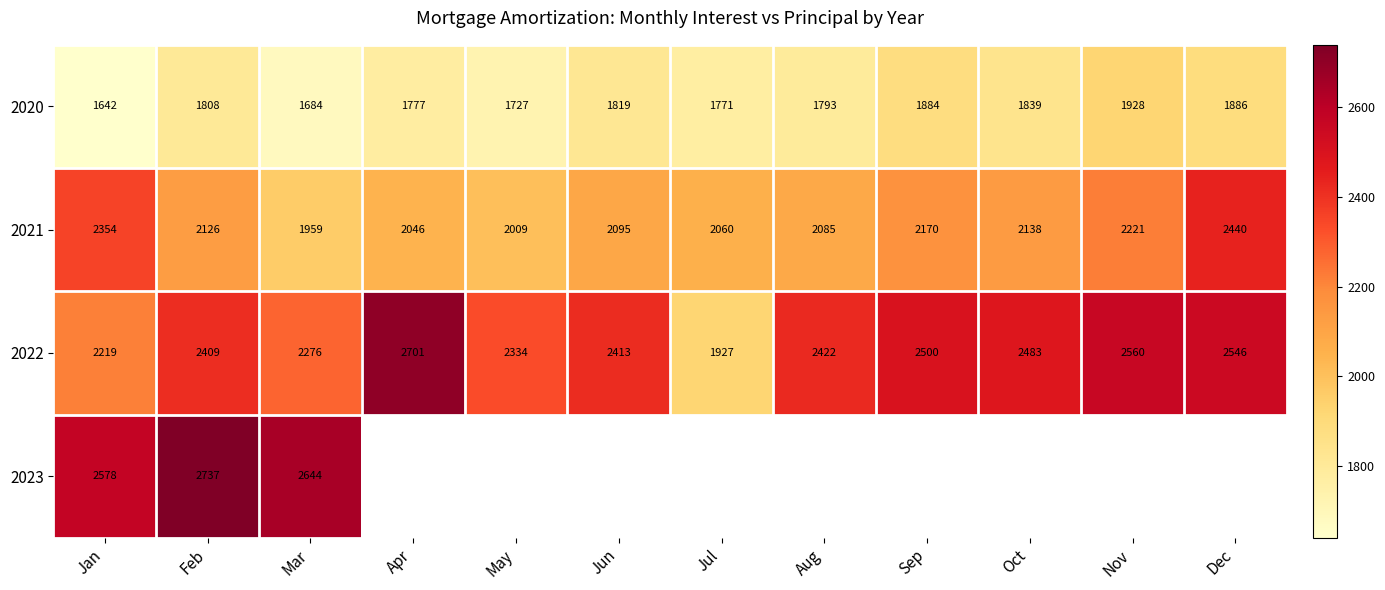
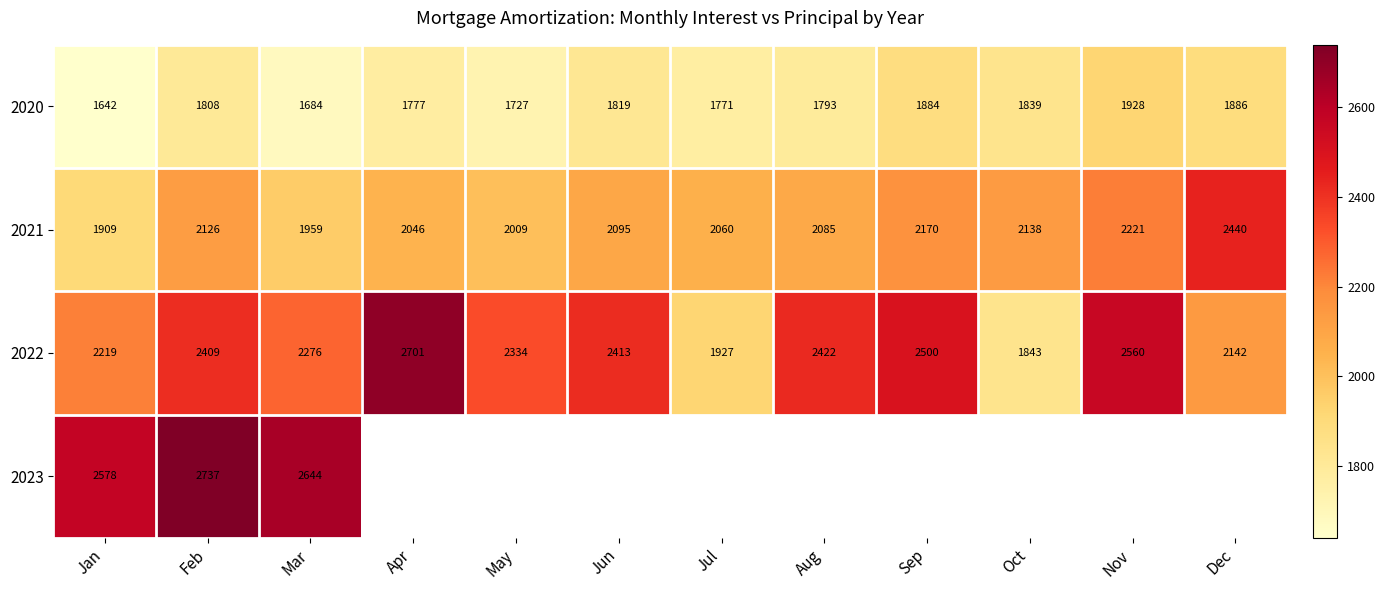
  {
    "2020": {
      "Jan": 1642,
      "Feb": 1808,
      "Mar": 1684,
      "Apr": 1777,
      "May": 1727,
      "Jun": 1819,
      "Jul": 1771,
      "Aug": 1793,
      "Sep": 1884,
      "Oct": 1839,
      "Nov": 1928,
      "Dec": 1886
    },
    "2021": {
-     "Jan": 2354,
+     "Jan": 1909,
      "Feb": 2126,
      "Mar": 1959,
      "Apr": 2046,
      "May": 2009,
      "Jun": 2095,
      "Jul": 2060,
      "Aug": 2085,
      "Sep": 2170,
      "Oct": 2138,
      "Nov": 2221,
      "Dec": 2440
    },
    "2022": {
      "Jan": 2219,
      "Feb": 2409,
      "Mar": 2276,
      "Apr": 2701,
      "May": 2334,
      "Jun": 2413,
      "Jul": 1927,
      "Aug": 2422,
      "Sep": 2500,
-     "Oct": 2483,
+     "Oct": 1843,
      "Nov": 2560,
-     "Dec": 2546
+     "Dec": 2142
    },
    "2023": {
      "Jan": 2578,
      "Feb": 2737,
      "Mar": 2644
    }
  }
